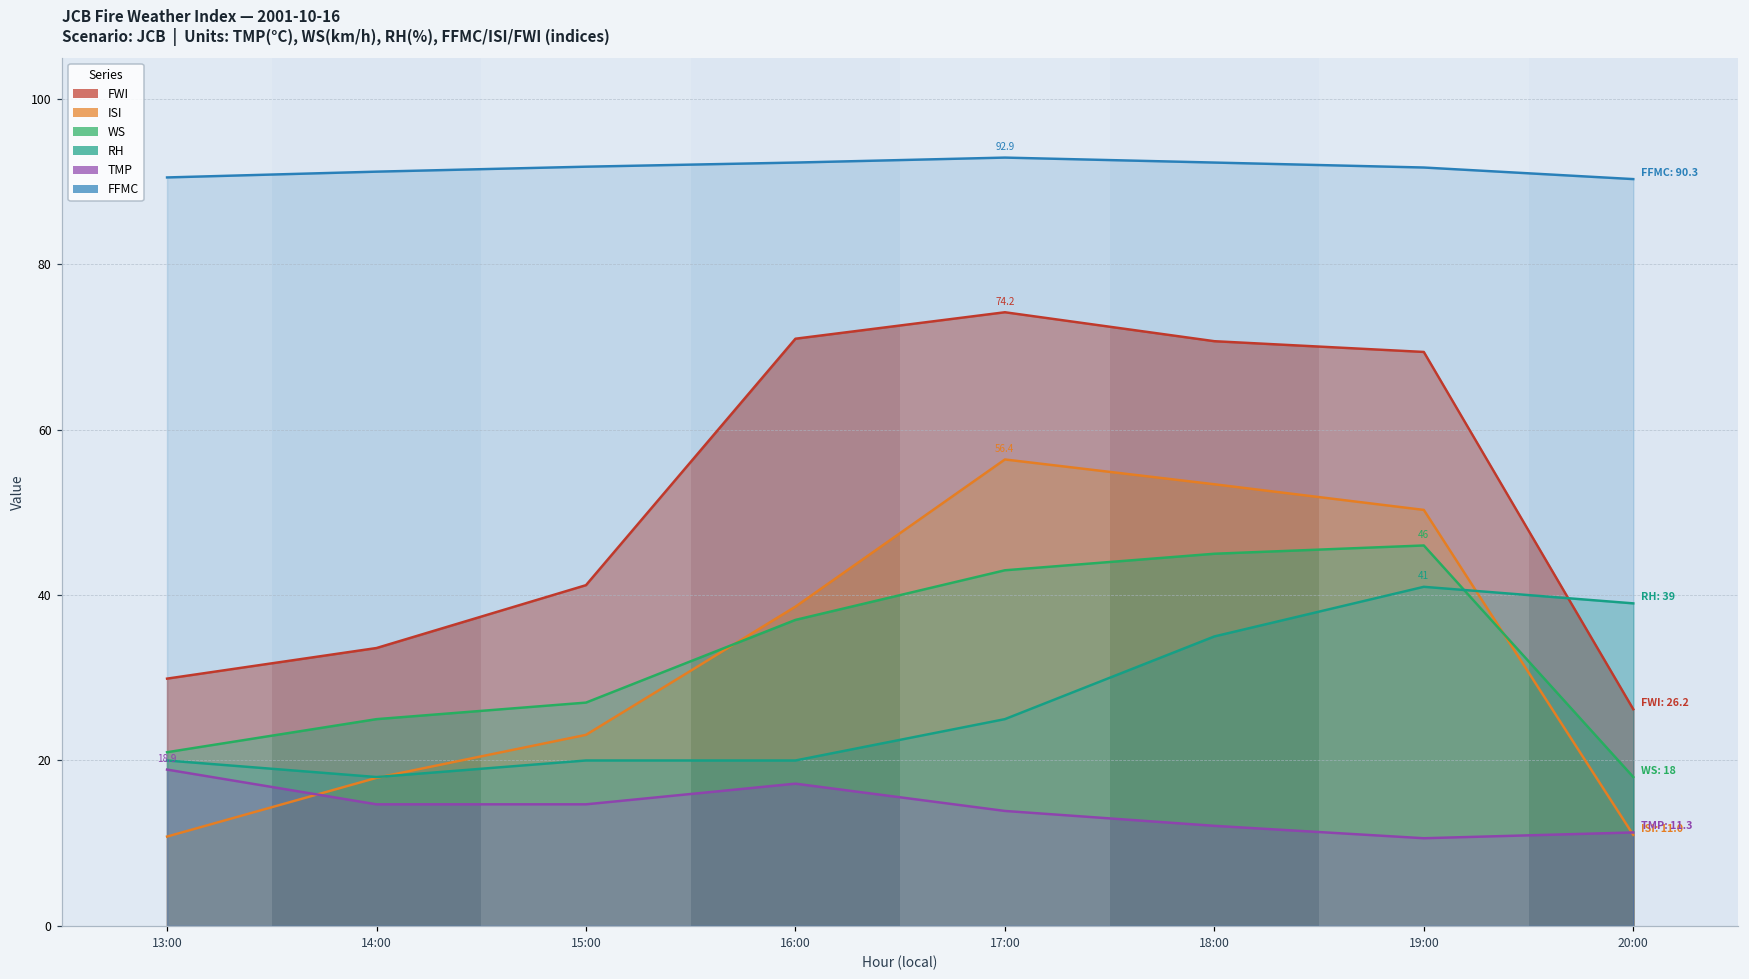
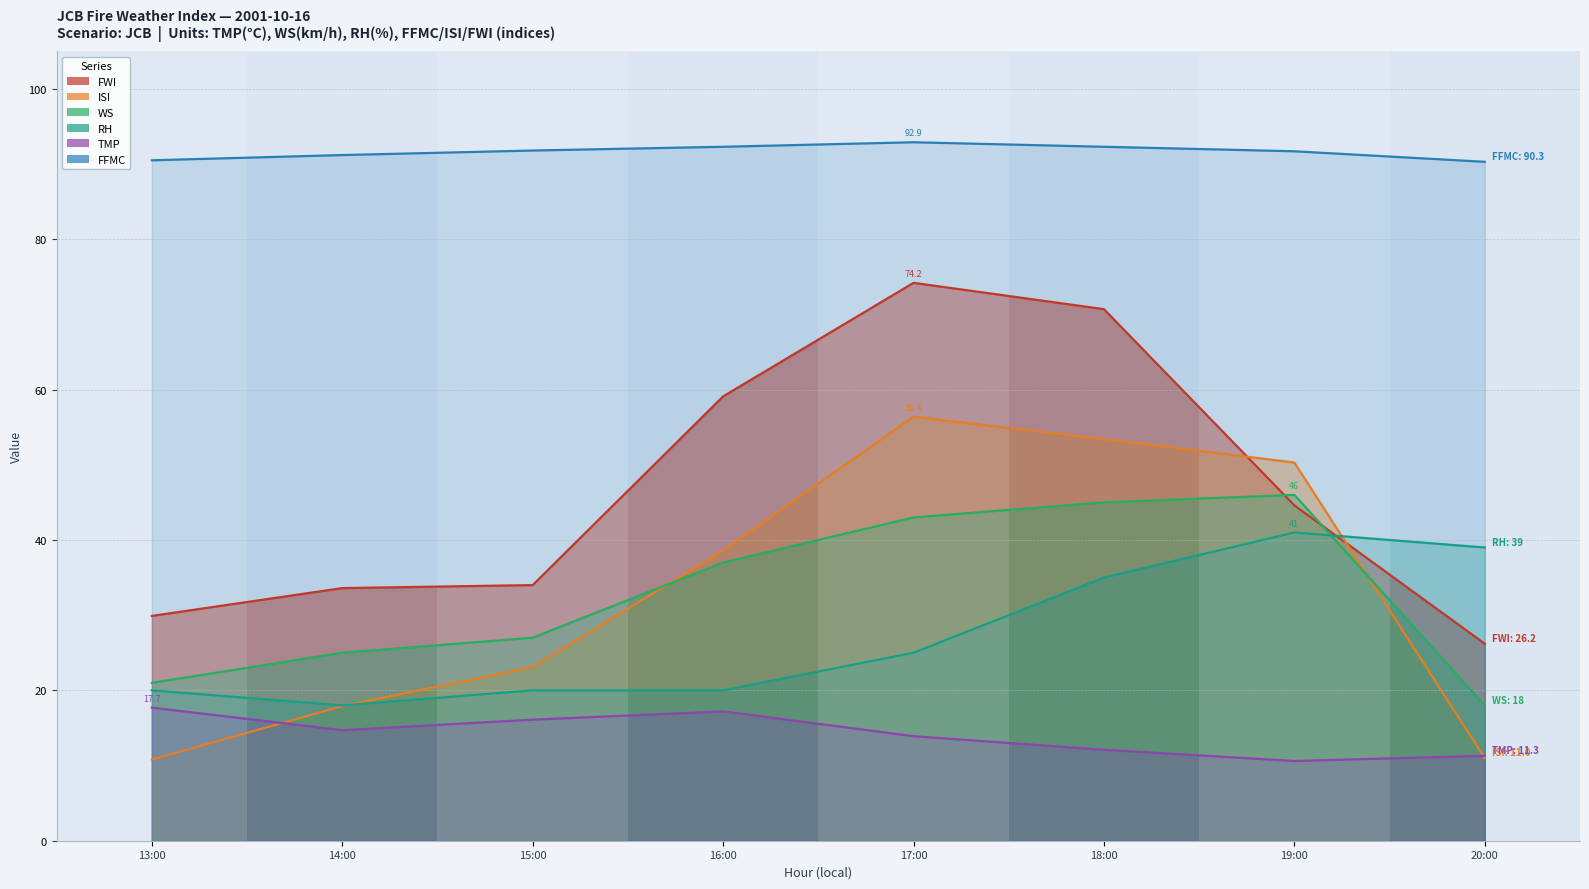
  {
    "FWI": {
      "13:00": 30,
      "14:00": 34,
-     "15:00": 41,
-     "16:00": 71,
+     "15:00": 34,
+     "16:00": 59,
      "18:00": 71,
-     "19:00": 69
+     "19:00": 45
    },
    "ISI": {
      "17:00": 56.4
    },
    "TMP": {
-     "13:00": 18.9,
-     "15:00": 15
+     "13:00": 17.7,
+     "15:00": 16
    }
  }
